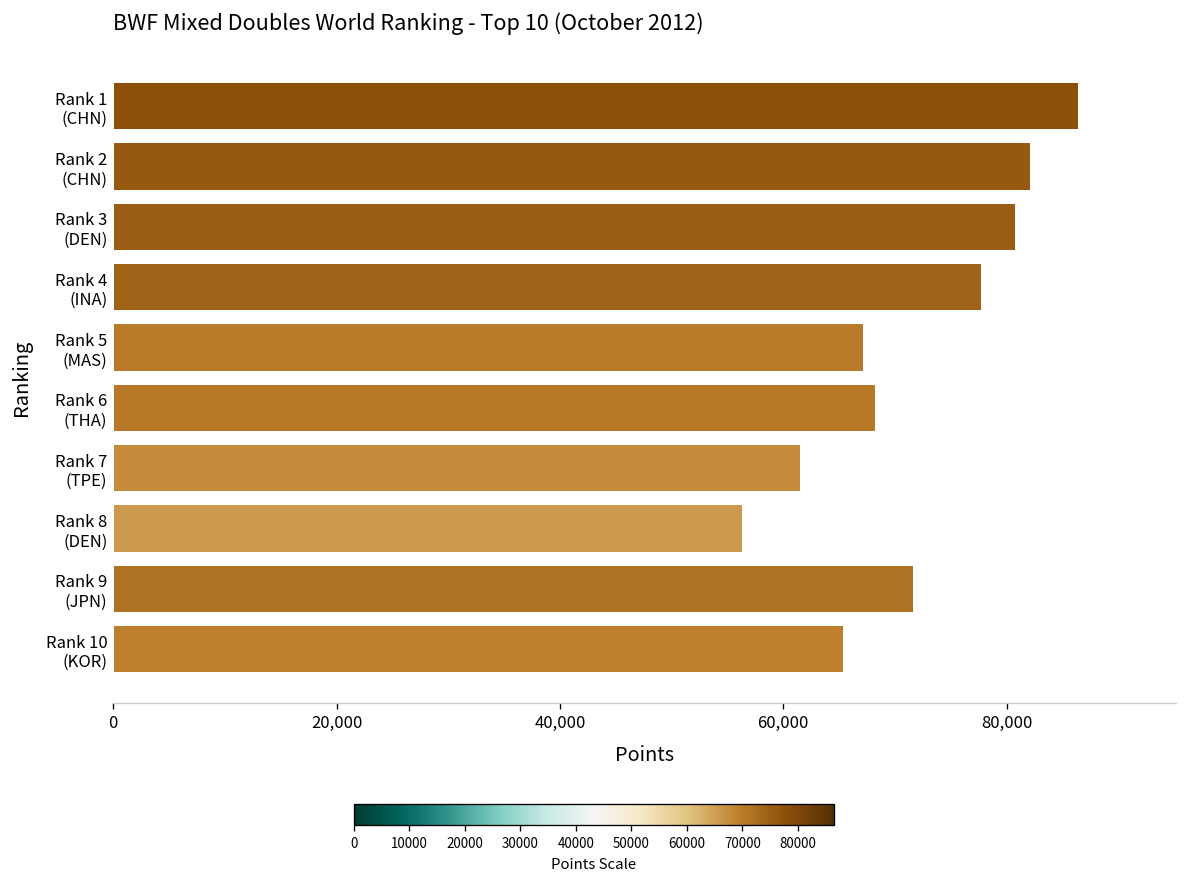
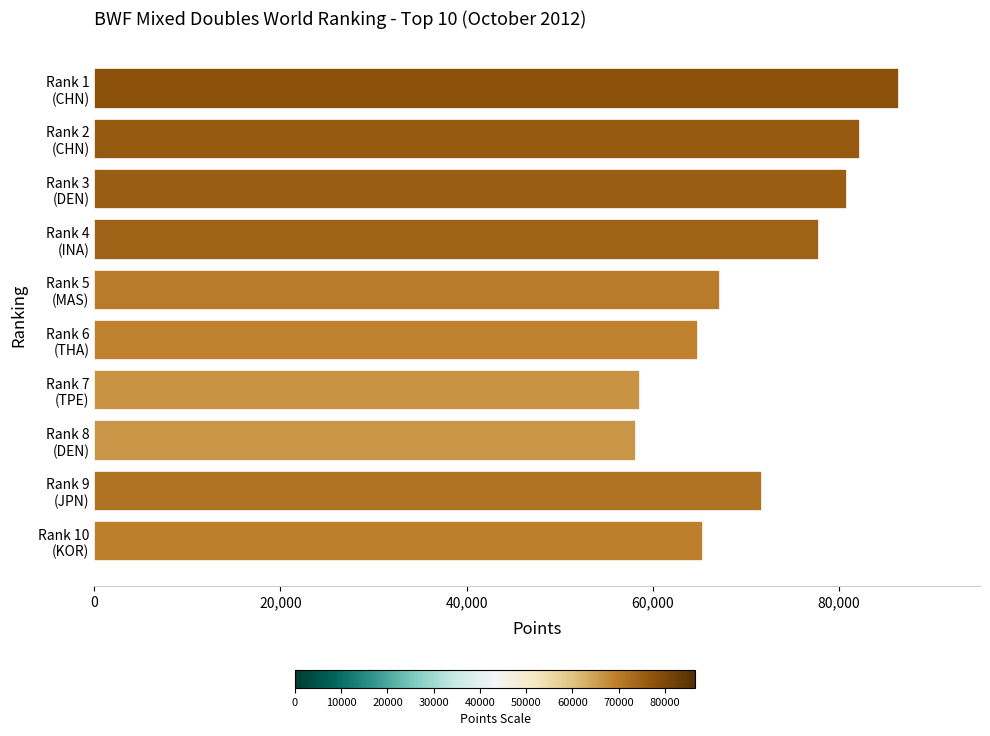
  {
    "Rank 1 (CHN)": "87,000",
    "Rank 2 (CHN)": "82,000",
    "Rank 3 (DEN)": "81,000",
    "Rank 4 (INA)": "78,000",
    "Rank 5 (MAS)": "67,000",
-   "Rank 6 (THA)": "68,000",
-   "Rank 7 (TPE)": "62,000",
-   "Rank 8 (DEN)": "56,000",
+   "Rank 6 (THA)": "65,000",
+   "Rank 7 (TPE)": "59,000",
+   "Rank 8 (DEN)": "58,000",
    "Rank 9 (JPN)": "72,000",
    "Rank 10 (KOR)": "65,000"
  }
